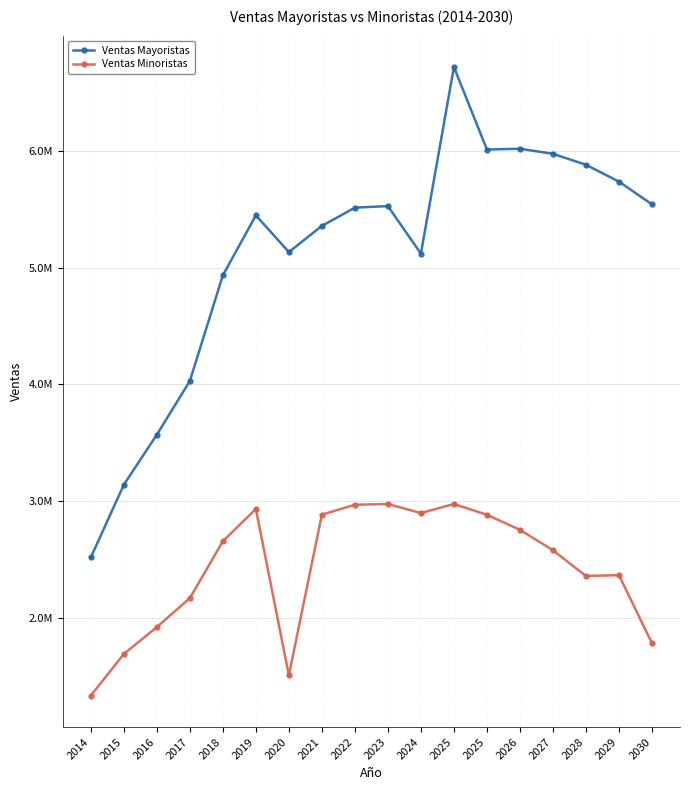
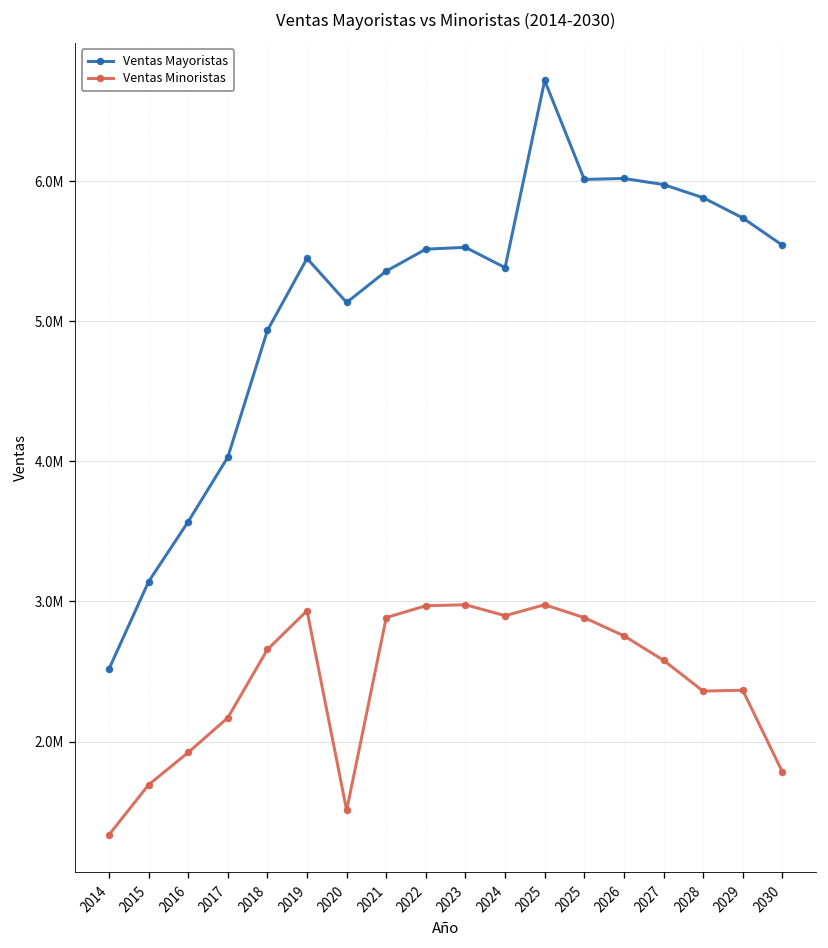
  {
    "Ventas Mayoristas": {
      "2014": 2520000,
      "2015": 3140000,
      "2016": 3570000,
      "2017": 4030000,
      "2018": 4930000,
      "2019": 5450000,
      "2020": 5130000,
      "2021": 5360000,
      "2022": 5510000,
      "2023": 5530000,
-     "2024": 5120000,
+     "2024": 5380000,
      "2026": 6020000,
      "2027": 5980000,
      "2028": 5880000,
      "2029": 5740000,
      "2030": 5540000
    },
    "Ventas Minoristas": {
      "2014": 1330000,
      "2015": 1690000,
      "2016": 1920000,
      "2017": 2170000,
      "2018": 2660000,
      "2019": 2930000,
      "2020": 1510000,
      "2021": 2880000,
      "2022": 2970000,
      "2023": 2980000,
      "2024": 2900000,
      "2026": 2750000,
      "2027": 2580000,
      "2028": 2360000,
      "2029": 2370000,
      "2030": 1780000
    }
  }
